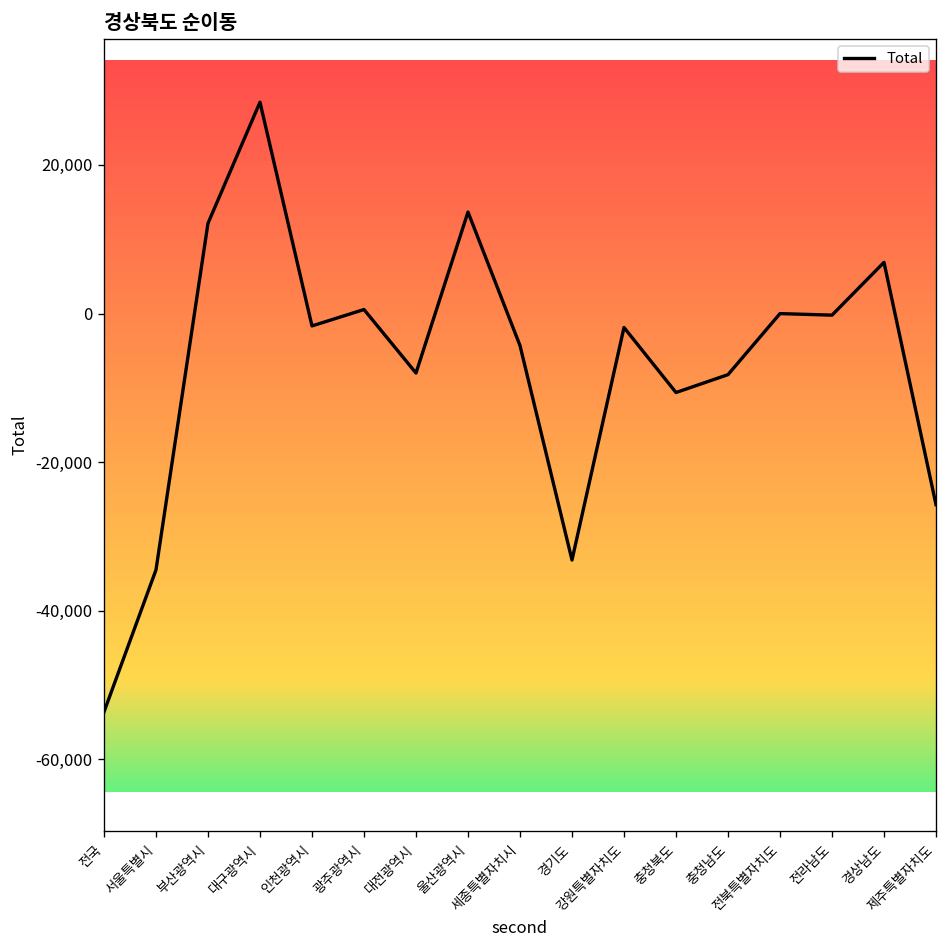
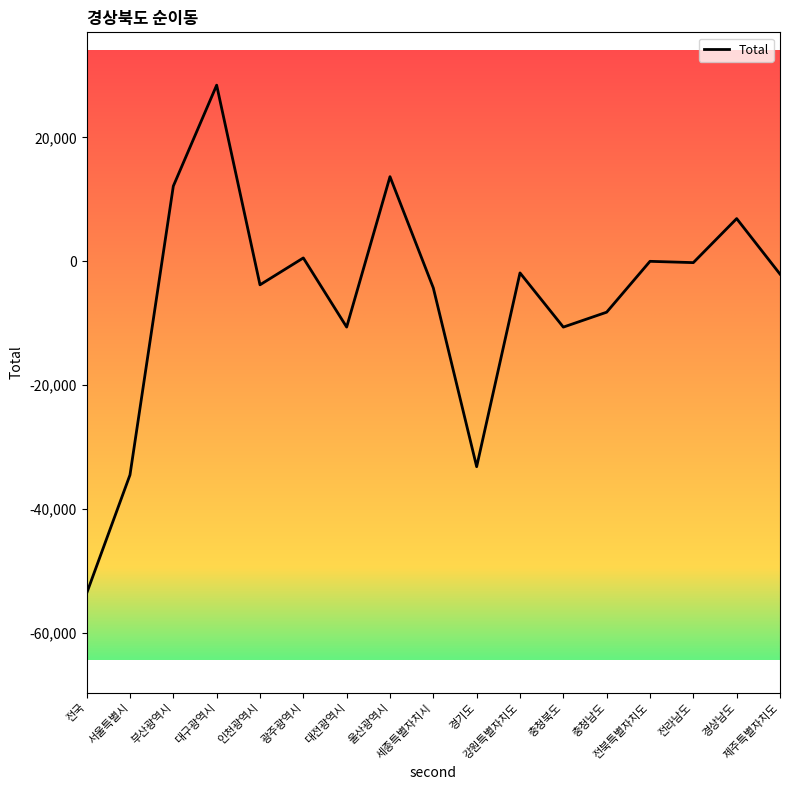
  {
    "전국": "-54,000",
    "서울특별시": "-34,000",
    "부산광역시": "12,000",
    "대구광역시": "28,000",
-   "인천광역시": "-2,000",
+   "인천광역시": "-4,000",
    "광주광역시": "1,000",
-   "대전광역시": "-8,000",
+   "대전광역시": "-11,000",
    "울산광역시": "14,000",
    "세종특별자치시": "-4,000",
    "경기도": "-33,000",
    "강원특별자치도": "-2,000",
    "충청북도": "-11,000",
    "충청남도": "-8,000",
    "전북특별자치도": "0",
    "전라남도": "0",
    "경상남도": "7,000",
-   "제주특별자치도": "-26,000"
+   "제주특별자치도": "-2,000"
  }
